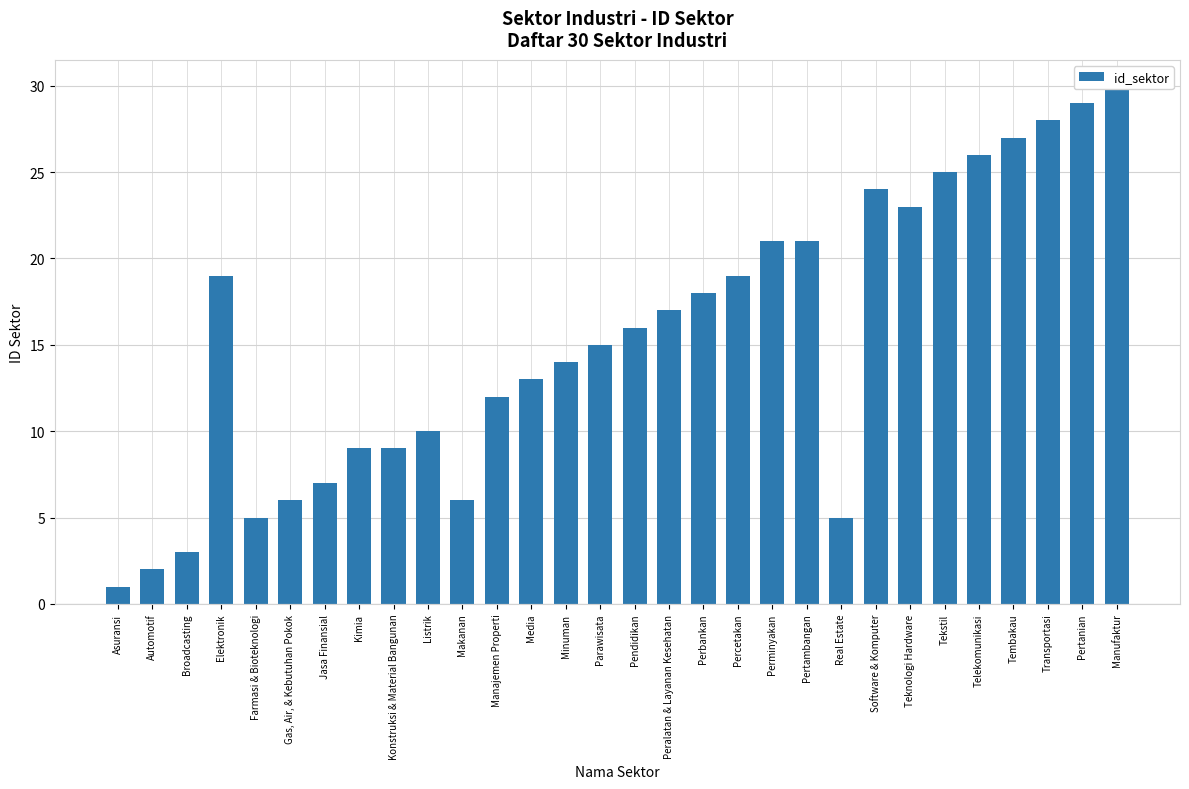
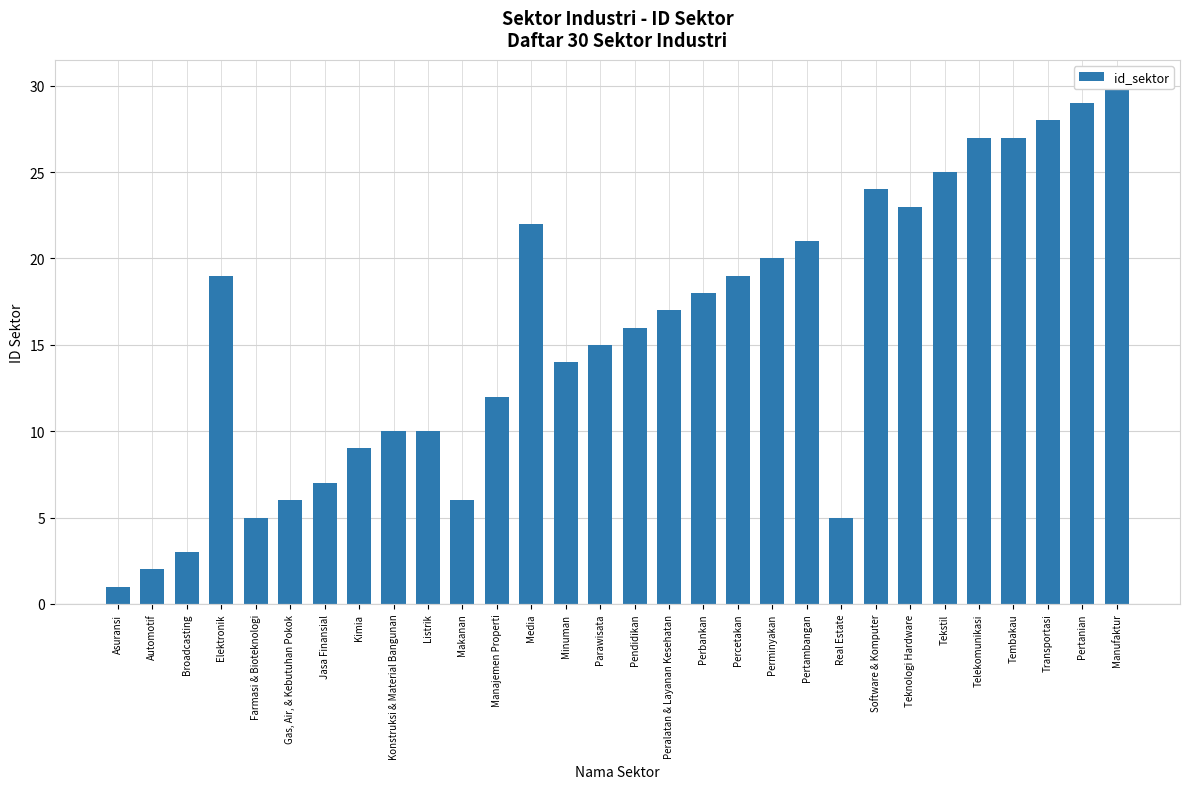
  {
    "Asuransi": 1,
    "Automotif": 2,
    "Broadcasting": 3,
    "Elektronik": 19,
    "Farmasi & Bioteknologi": 5,
    "Gas, Air, & Kebutuhan Pokok": 6,
    "Jasa Finansial": 7,
    "Kimia": 9,
-   "Konstruksi & Material Bangunan": 9,
+   "Konstruksi & Material Bangunan": 10,
    "Listrik": 10,
    "Makanan": 6,
    "Manajemen Properti": 12,
-   "Media": 13,
+   "Media": 22,
    "Minuman": 14,
    "Parawisata": 15,
    "Pendidikan": 16,
    "Peralatan & Layanan Kesehatan": 17,
    "Perbankan": 18,
    "Percetakan": 19,
-   "Perminyakan": 21,
+   "Perminyakan": 20,
    "Pertambangan": 21,
    "Real Estate": 5,
    "Software & Komputer": 24,
    "Teknologi Hardware": 23,
    "Tekstil": 25,
-   "Telekomunikasi": 26,
+   "Telekomunikasi": 27,
    "Tembakau": 27,
    "Transportasi": 28,
    "Pertanian": 29
  }
